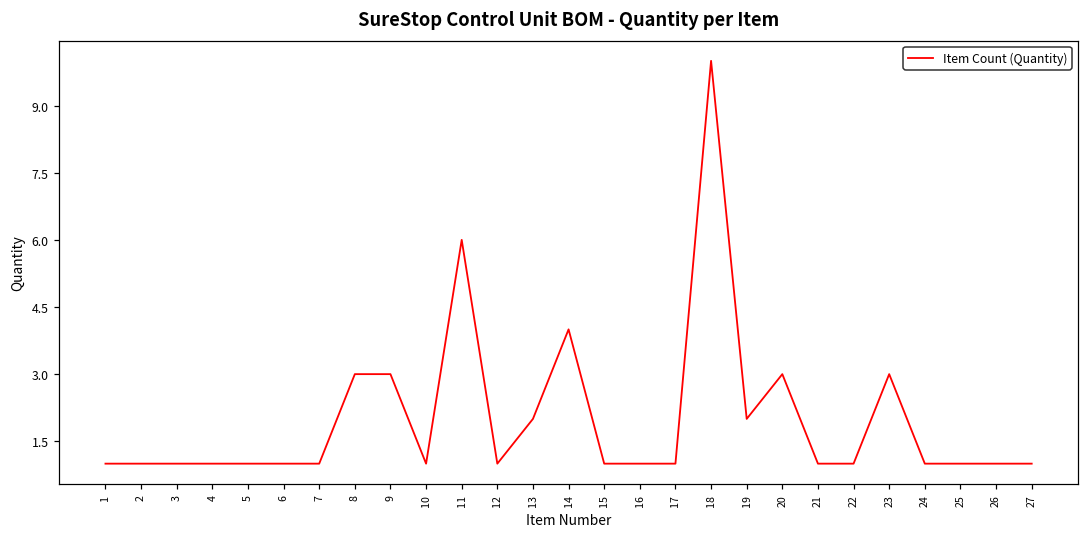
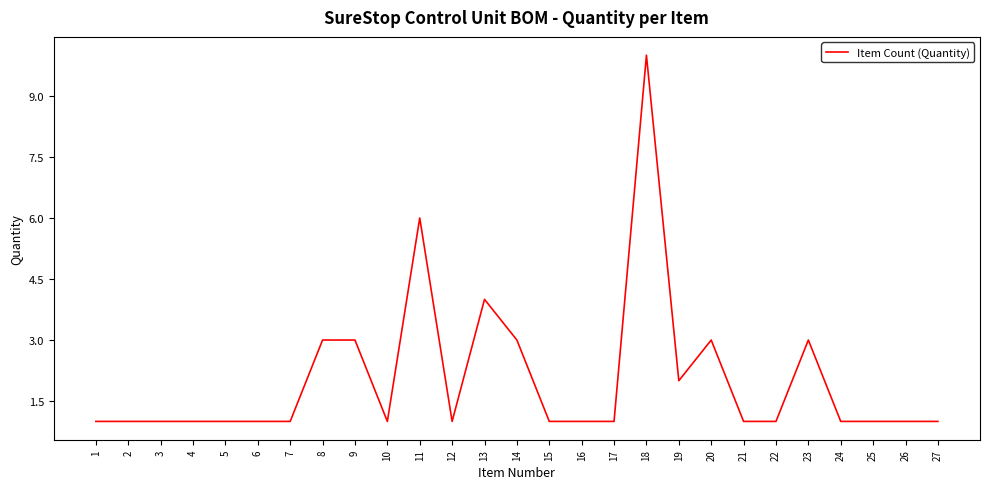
  {
    "1": 1,
    "2": 1,
    "3": 1,
    "4": 1,
    "5": 1,
    "6": 1,
    "7": 1,
    "8": 3,
    "9": 3,
    "10": 1,
    "11": 6,
    "12": 1,
-   "13": 2,
-   "14": 4,
+   "13": 4,
+   "14": 3,
    "15": 1,
    "16": 1,
    "17": 1,
    "18": 10,
    "19": 2,
    "20": 3,
    "21": 1,
    "22": 1,
    "23": 3,
    "24": 1,
    "25": 1,
    "26": 1,
    "27": 1
  }
